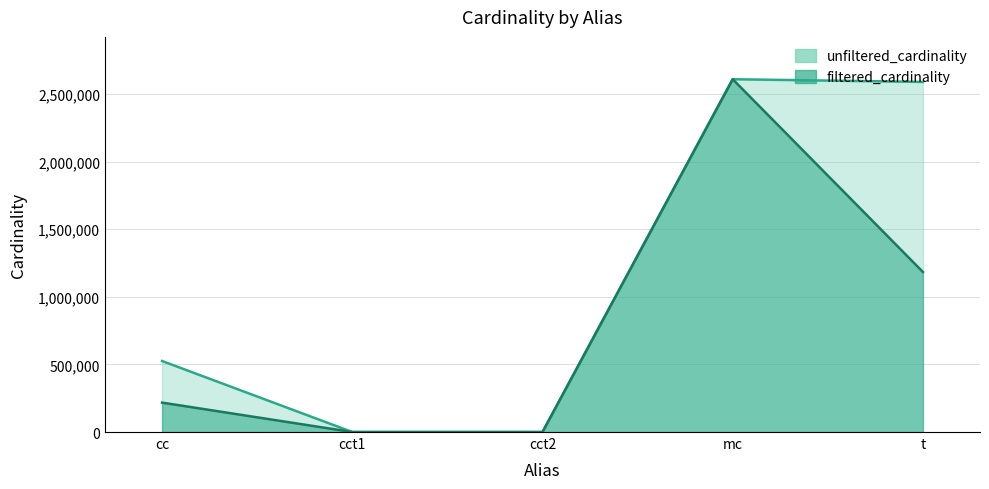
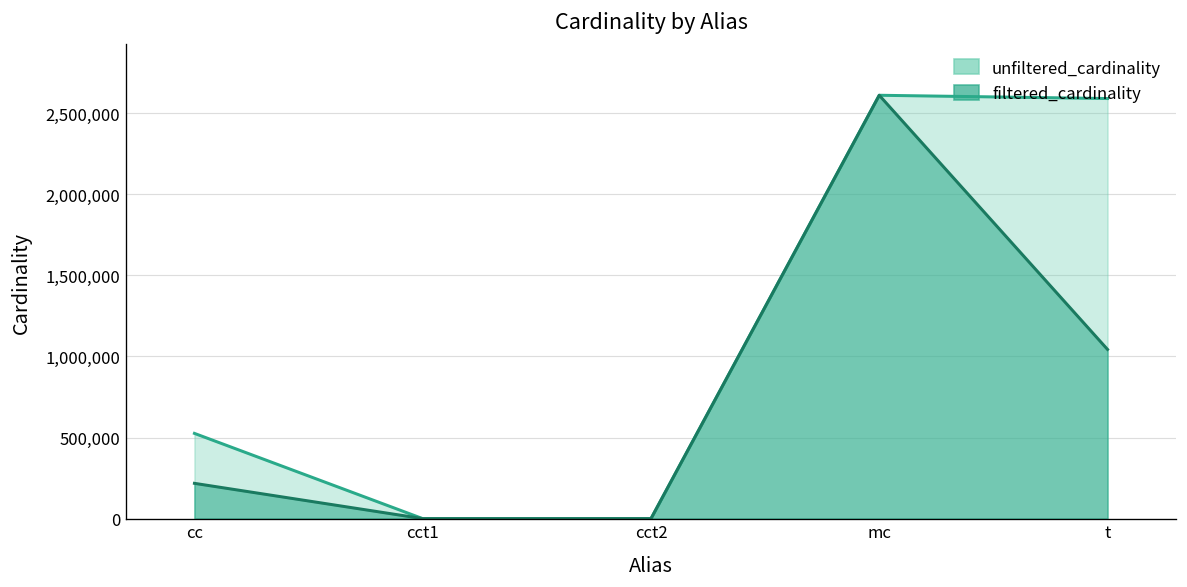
  {
    "unfiltered_cardinality": {
      "cc": "530,000",
      "t": "2,590,000"
    },
    "filtered_cardinality": {
      "cc": "220,000",
-     "t": "1,180,000"
+     "t": "1,040,000"
    }
  }
